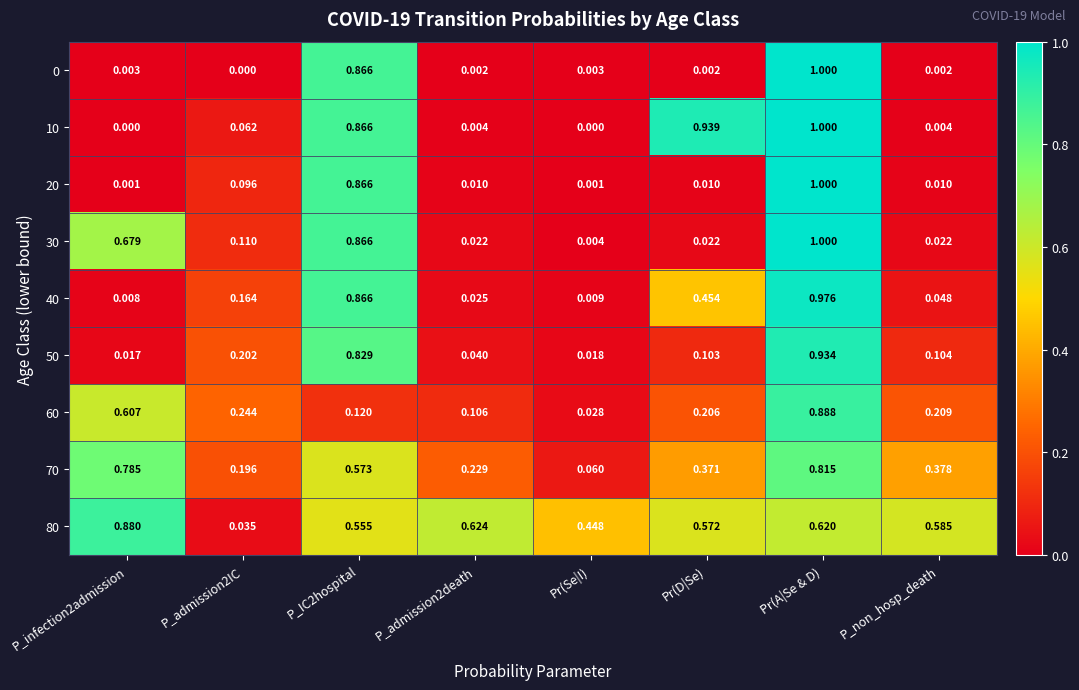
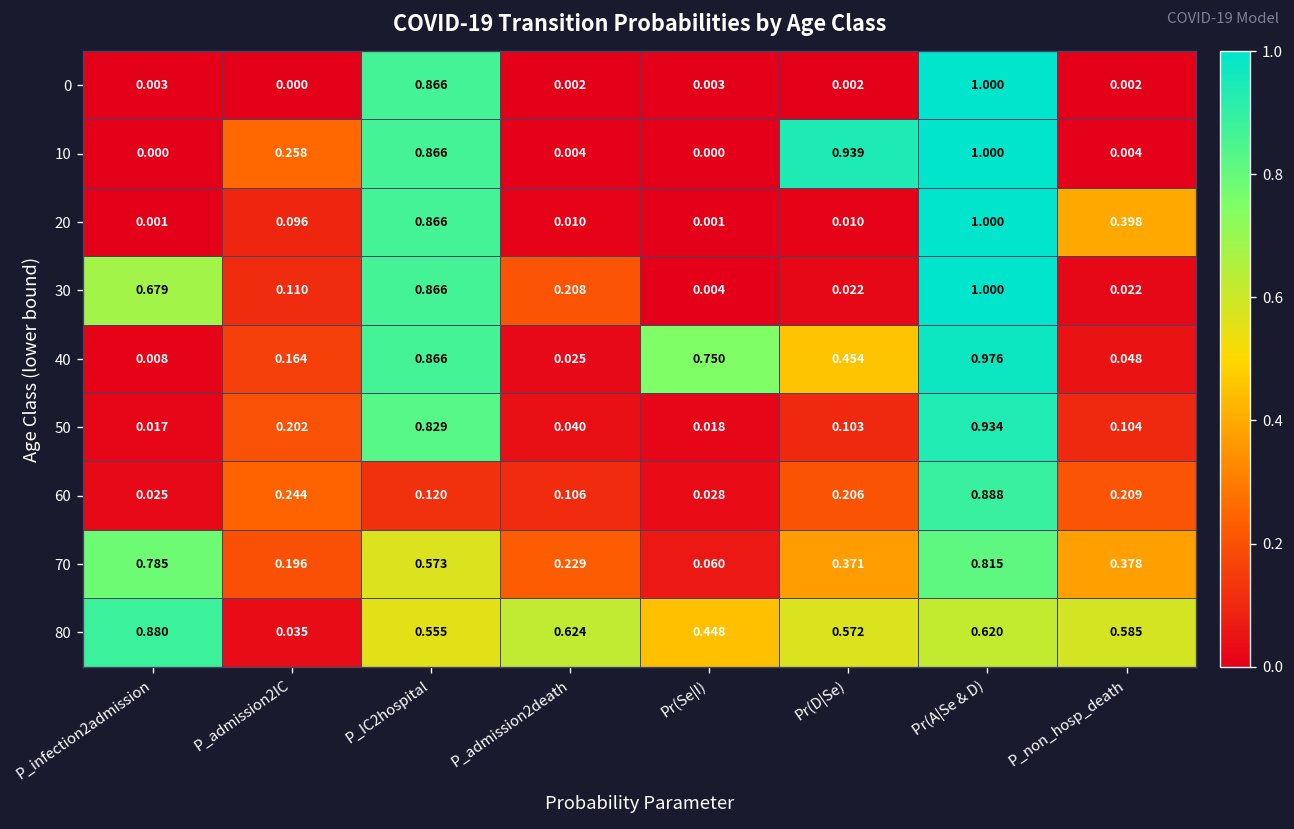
  {
    "0": {
      "P_infection2admission": 0.003,
      "P_admission2IC": 0.000,
      "P_IC2hospital": 0.866,
      "P_admission2death": 0.002,
      "Pr(Se|I)": 0.003,
      "Pr(D|Se)": 0.002,
      "Pr(A|Se & D)": 1.000,
      "P_non_hosp_death": 0.002
    },
    "10": {
      "P_infection2admission": 0.000,
-     "P_admission2IC": 0.062,
+     "P_admission2IC": 0.258,
      "P_IC2hospital": 0.866,
      "P_admission2death": 0.004,
      "Pr(Se|I)": 0.000,
      "Pr(D|Se)": 0.939,
      "Pr(A|Se & D)": 1.000,
      "P_non_hosp_death": 0.004
    },
    "20": {
      "P_infection2admission": 0.001,
      "P_admission2IC": 0.096,
      "P_IC2hospital": 0.866,
      "P_admission2death": 0.010,
      "Pr(Se|I)": 0.001,
      "Pr(D|Se)": 0.010,
      "Pr(A|Se & D)": 1.000,
-     "P_non_hosp_death": 0.010
+     "P_non_hosp_death": 0.398
    },
    "30": {
      "P_infection2admission": 0.679,
      "P_admission2IC": 0.110,
      "P_IC2hospital": 0.866,
-     "P_admission2death": 0.022,
+     "P_admission2death": 0.208,
      "Pr(Se|I)": 0.004,
      "Pr(D|Se)": 0.022,
      "Pr(A|Se & D)": 1.000,
      "P_non_hosp_death": 0.022
    },
    "40": {
      "P_infection2admission": 0.008,
      "P_admission2IC": 0.164,
      "P_IC2hospital": 0.866,
      "P_admission2death": 0.025,
-     "Pr(Se|I)": 0.009,
+     "Pr(Se|I)": 0.750,
      "Pr(D|Se)": 0.454,
      "Pr(A|Se & D)": 0.976,
      "P_non_hosp_death": 0.048
    },
    "50": {
      "P_infection2admission": 0.017,
      "P_admission2IC": 0.202,
      "P_IC2hospital": 0.829,
      "P_admission2death": 0.040,
      "Pr(Se|I)": 0.018,
      "Pr(D|Se)": 0.103,
      "Pr(A|Se & D)": 0.934,
      "P_non_hosp_death": 0.104
    },
    "60": {
-     "P_infection2admission": 0.607,
+     "P_infection2admission": 0.025,
      "P_admission2IC": 0.244,
      "P_IC2hospital": 0.120,
      "P_admission2death": 0.106,
      "Pr(Se|I)": 0.028,
      "Pr(D|Se)": 0.206,
      "Pr(A|Se & D)": 0.888,
      "P_non_hosp_death": 0.209
    },
    "70": {
      "P_infection2admission": 0.785,
      "P_admission2IC": 0.196,
      "P_IC2hospital": 0.573,
      "P_admission2death": 0.229,
      "Pr(Se|I)": 0.060,
      "Pr(D|Se)": 0.371,
      "Pr(A|Se & D)": 0.815,
      "P_non_hosp_death": 0.378
    },
    "80": {
      "P_infection2admission": 0.880,
      "P_admission2IC": 0.035,
      "P_IC2hospital": 0.555,
      "P_admission2death": 0.624,
      "Pr(Se|I)": 0.448,
      "Pr(D|Se)": 0.572,
      "Pr(A|Se & D)": 0.620,
      "P_non_hosp_death": 0.585
    }
  }
